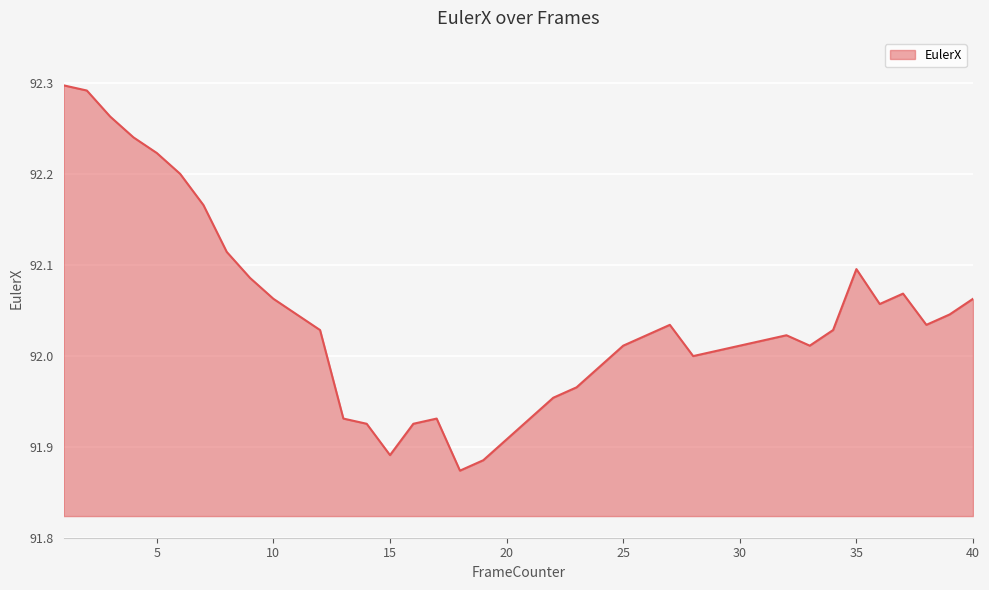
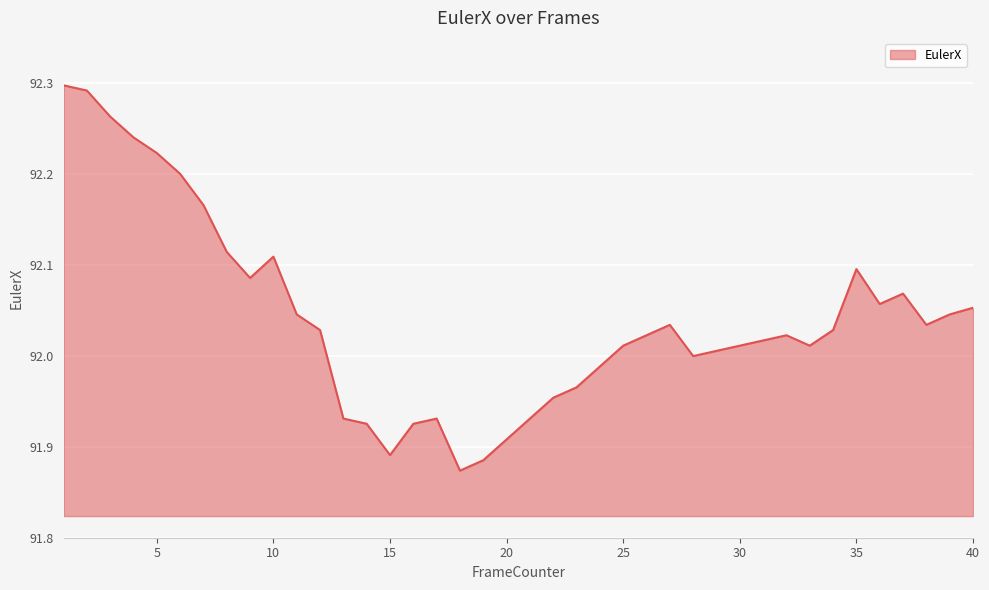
  {
    "5": 92.22,
-   "10": 92.06,
+   "10": 92.11,
    "15": 91.89,
    "20": 91.91,
    "25": 92.01,
    "30": 92.01,
    "35": 92.10,
-   "40": 92.06
+   "40": 92.05
  }
